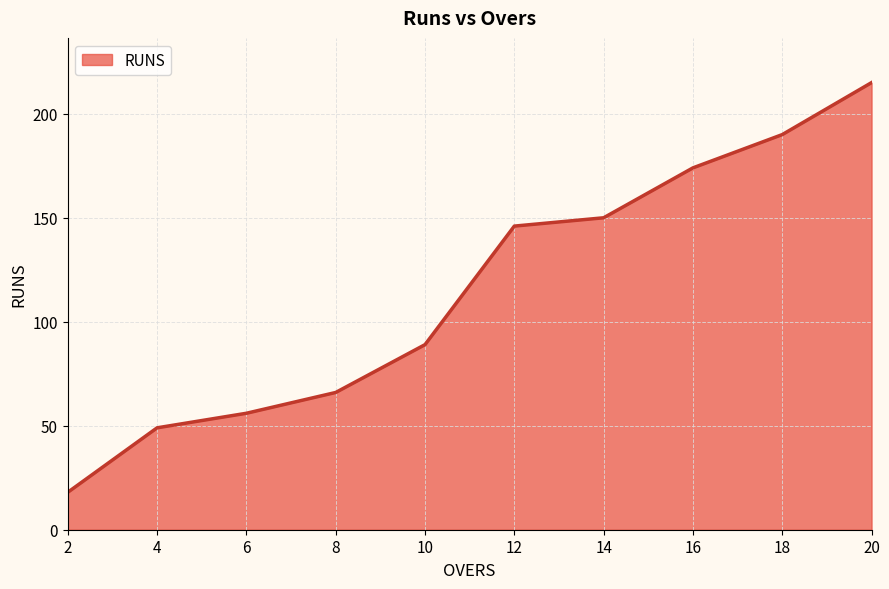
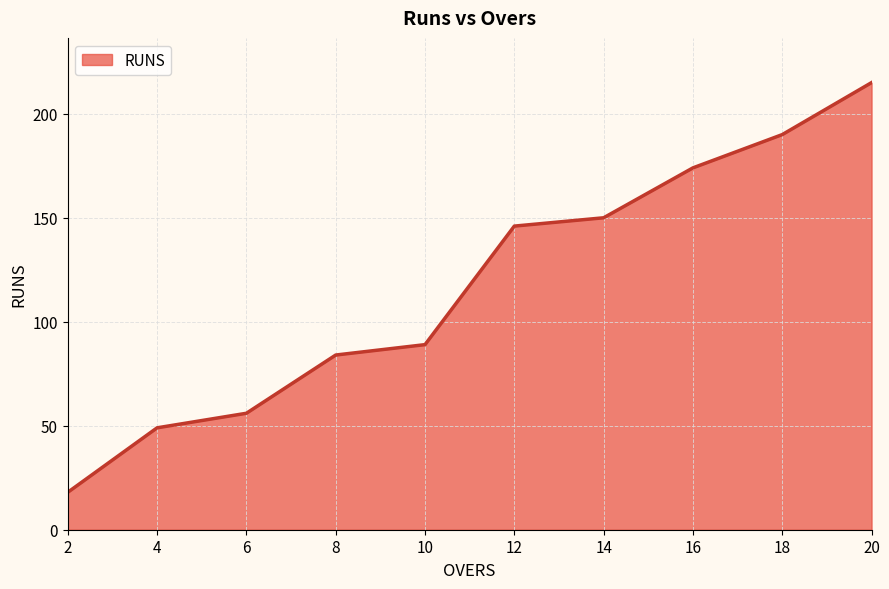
  {
    "2": 18,
    "4": 49,
    "6": 56,
-   "8": 66,
+   "8": 84,
    "10": 89,
    "12": 146,
    "14": 150,
    "16": 174,
    "18": 190,
    "20": 215
  }
